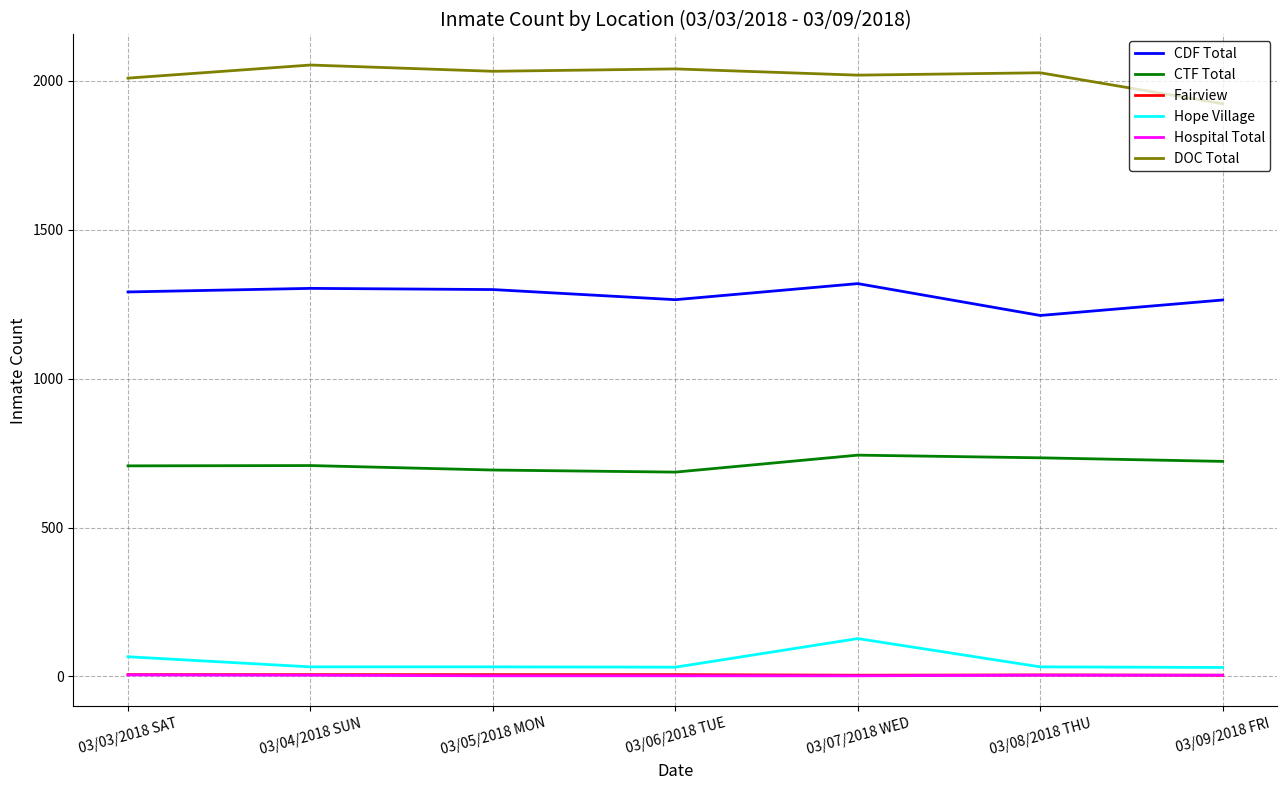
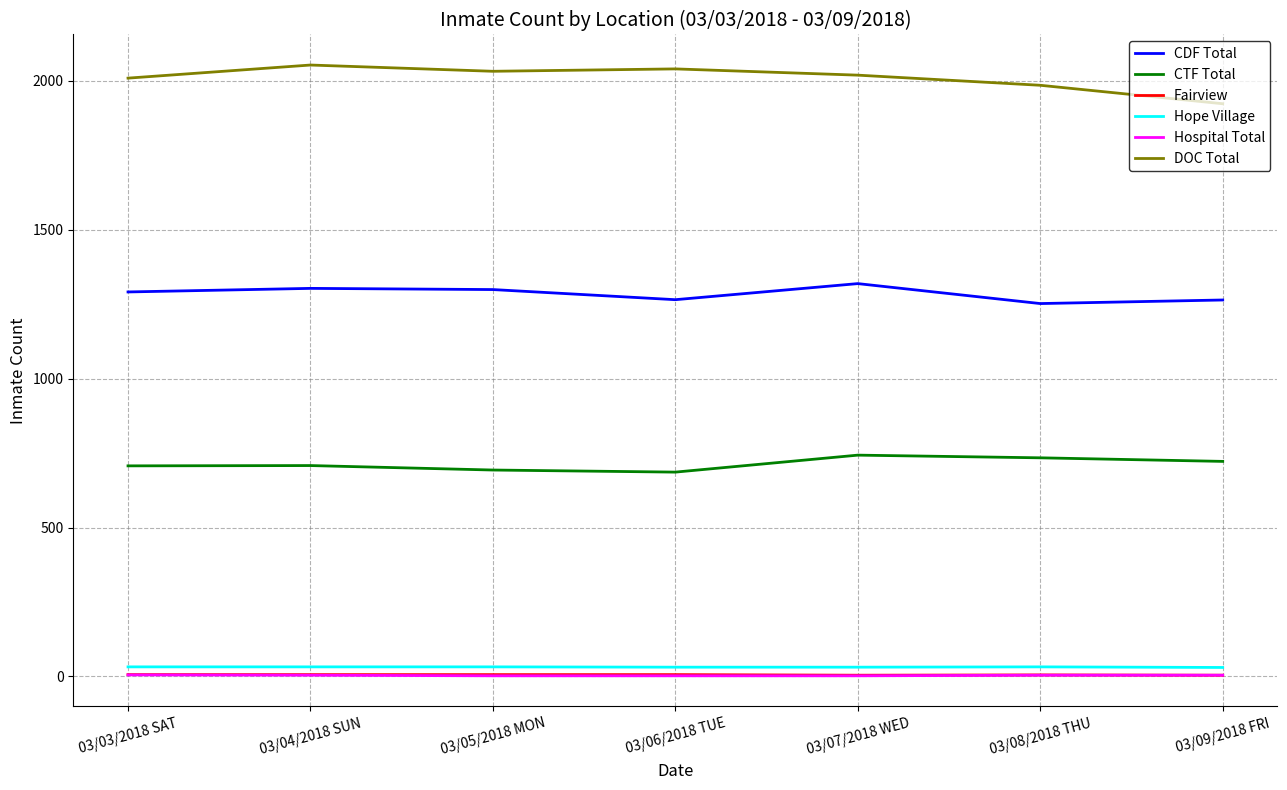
  {
    "CDF Total": {
      "03/03/2018 SAT": 1290,
      "03/04/2018 SUN": 1300,
      "03/05/2018 MON": 1300,
      "03/06/2018 TUE": 1270,
      "03/07/2018 WED": 1320,
-     "03/08/2018 THU": 1210,
+     "03/08/2018 THU": 1250,
      "03/09/2018 FRI": 1260
    },
    "CTF Total": {
      "03/03/2018 SAT": 710,
      "03/04/2018 SUN": 710,
      "03/05/2018 MON": 690,
      "03/06/2018 TUE": 690,
      "03/07/2018 WED": 740,
      "03/08/2018 THU": 730,
      "03/09/2018 FRI": 720
    },
    "Hope Village": {
-     "03/03/2018 SAT": 70,
+     "03/03/2018 SAT": 30,
      "03/04/2018 SUN": 30,
      "03/05/2018 MON": 30,
      "03/06/2018 TUE": 30,
-     "03/07/2018 WED": 130,
+     "03/07/2018 WED": 30,
      "03/08/2018 THU": 30,
      "03/09/2018 FRI": 30
    },
    "DOC Total": {
      "03/03/2018 SAT": 2010,
      "03/04/2018 SUN": 2050,
      "03/05/2018 MON": 2030,
      "03/06/2018 TUE": 2040,
      "03/07/2018 WED": 2020,
-     "03/08/2018 THU": 2030
+     "03/08/2018 THU": 1990
    }
  }
